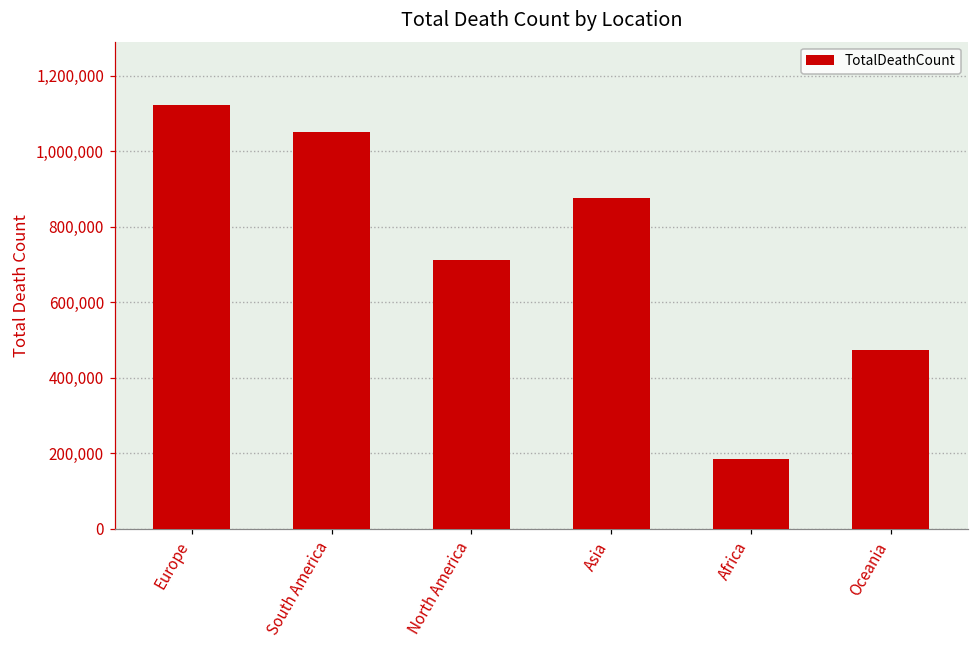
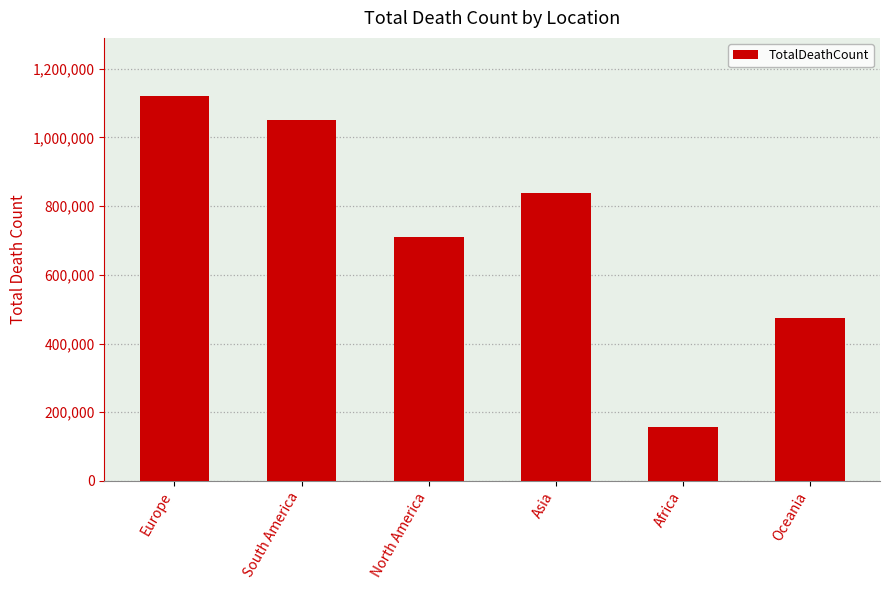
  {
    "Europe": "1,120,000",
    "South America": "1,050,000",
    "North America": "710,000",
-   "Asia": "880,000",
-   "Africa": "190,000",
+   "Asia": "840,000",
+   "Africa": "160,000",
    "Oceania": "470,000"
  }
